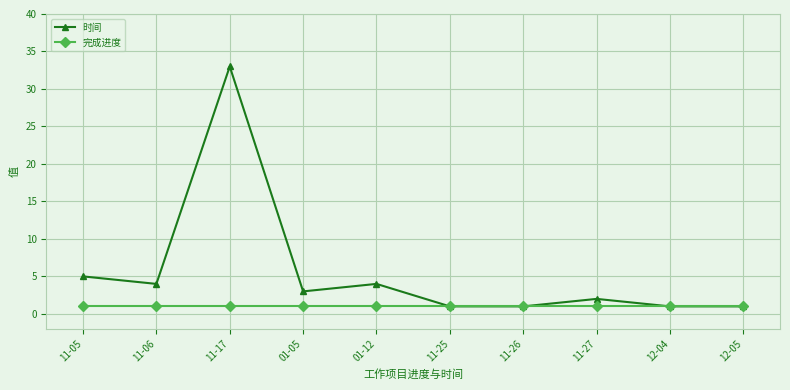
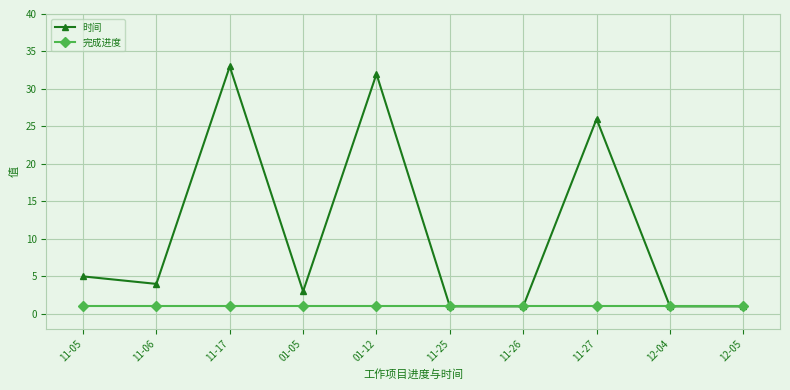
  {
    "时间": {
      "11-05": 5,
      "11-06": 4,
      "11-17": 33,
      "01-05": 3,
-     "01-12": 4,
-     "11-27": 2
+     "01-12": 32,
+     "11-27": 26
    },
    "完成进度": {
      "11-05": 1,
      "11-06": 1,
      "11-17": 1,
      "01-05": 1,
      "01-12": 1,
      "11-27": 1
    }
  }
